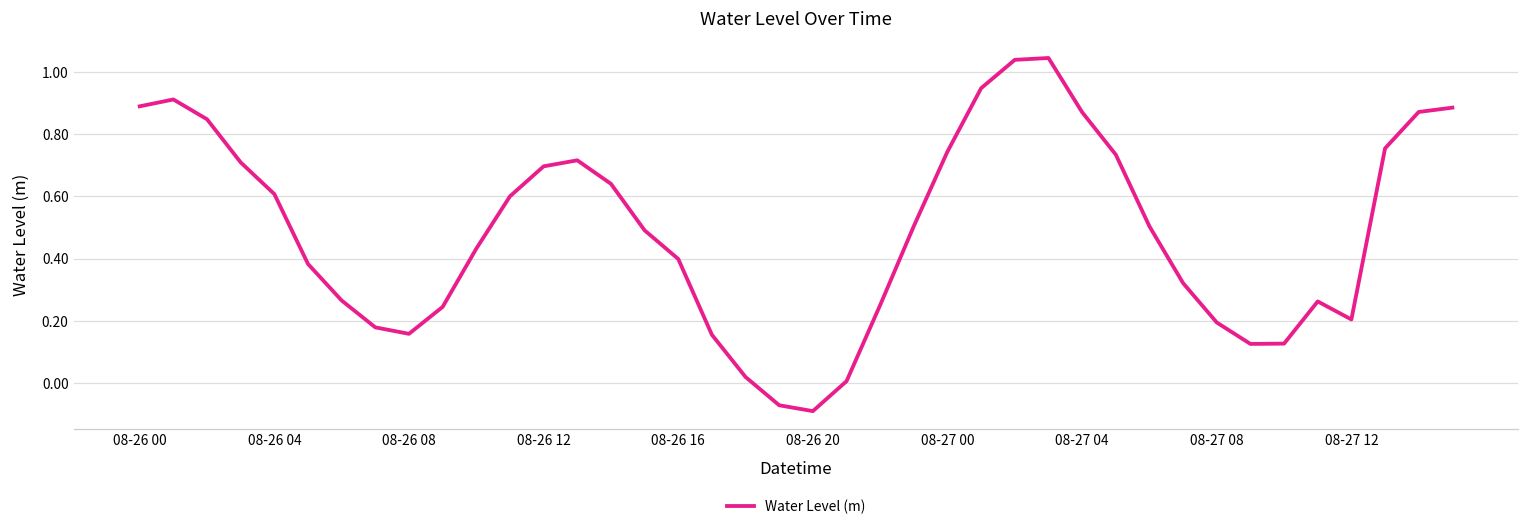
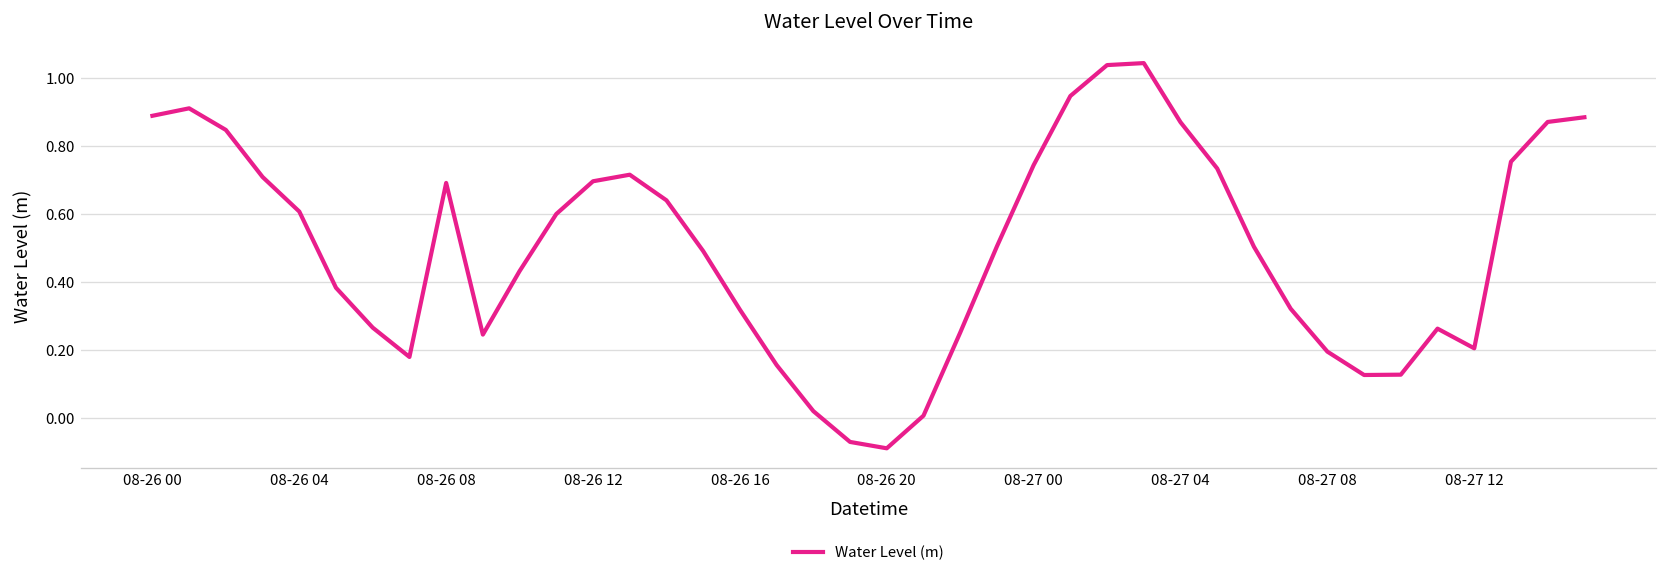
  {
    "08-26 00": 0.89,
    "08-26 04": 0.61,
-   "08-26 08": 0.16,
+   "08-26 08": 0.69,
    "08-26 12": 0.70,
-   "08-26 16": 0.40,
+   "08-26 16": 0.32,
    "08-26 20": -0.09,
    "08-27 00": 0.74,
    "08-27 04": 0.87,
    "08-27 08": 0.19,
    "08-27 12": 0.20
  }
